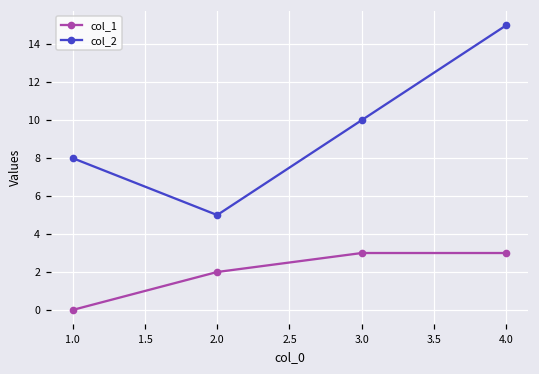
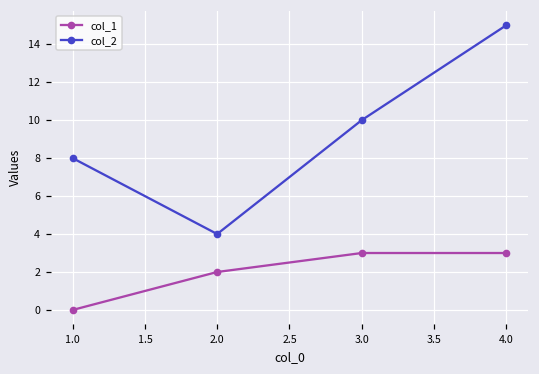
  {
    "col_1": {
      "1.0": 0,
      "2.0": 2,
      "3.0": 3,
      "4.0": 3
    },
    "col_2": {
      "1.0": 8,
-     "2.0": 5,
+     "2.0": 4,
      "3.0": 10,
      "4.0": 15
    }
  }
